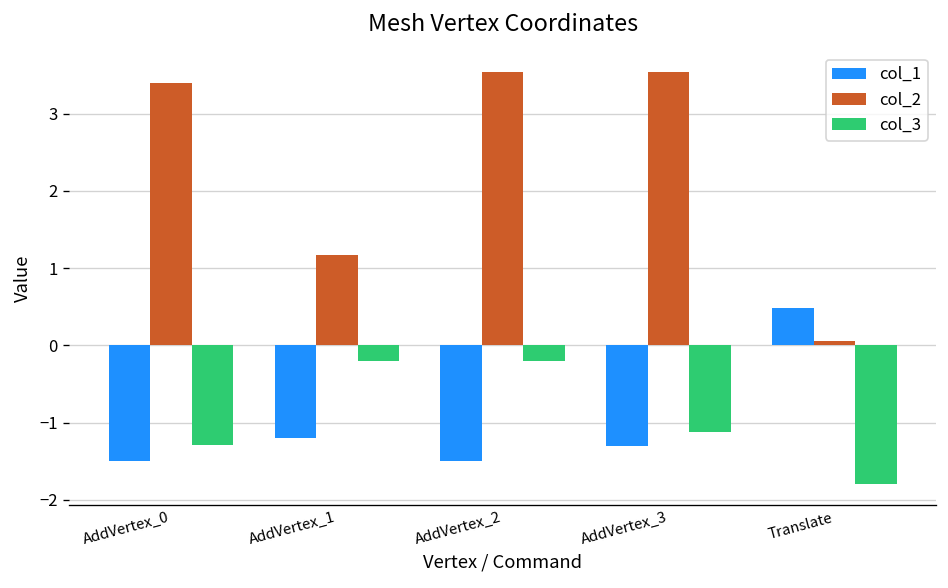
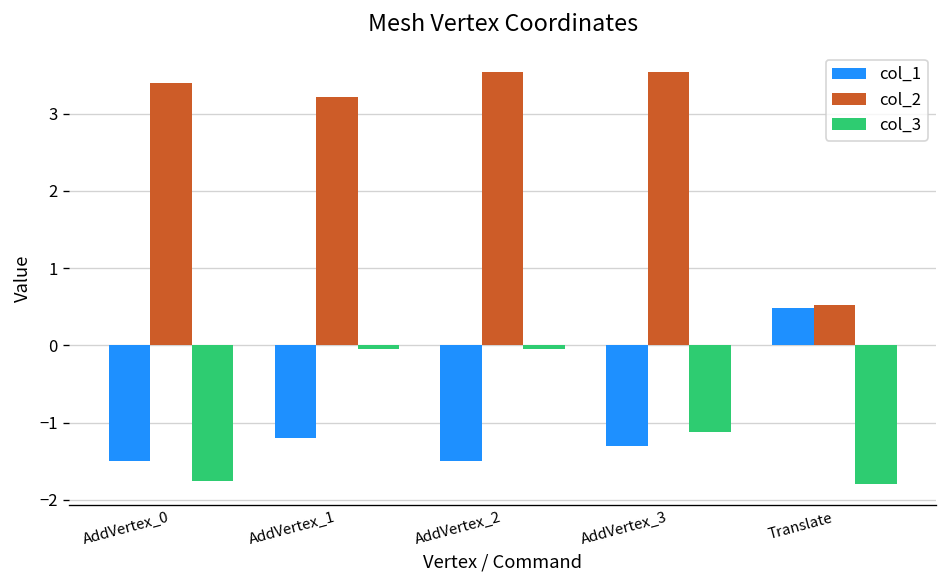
  {
    "col_1": {
      "AddVertex_0": -1.5,
      "AddVertex_1": -1.2,
      "AddVertex_2": -1.5,
      "AddVertex_3": -1.3,
      "Translate": 0.5
    },
    "col_2": {
      "AddVertex_0": 3.4,
-     "AddVertex_1": 1.2,
+     "AddVertex_1": 3.2,
      "AddVertex_2": 3.5,
      "AddVertex_3": 3.5,
-     "Translate": 0.1
+     "Translate": 0.5
    },
    "col_3": {
-     "AddVertex_0": -1.3,
-     "AddVertex_1": -0.2,
-     "AddVertex_2": -0.2,
+     "AddVertex_0": -1.8,
+     "AddVertex_1": -0.1,
+     "AddVertex_2": -0.1,
      "AddVertex_3": -1.1,
      "Translate": -1.8
    }
  }
